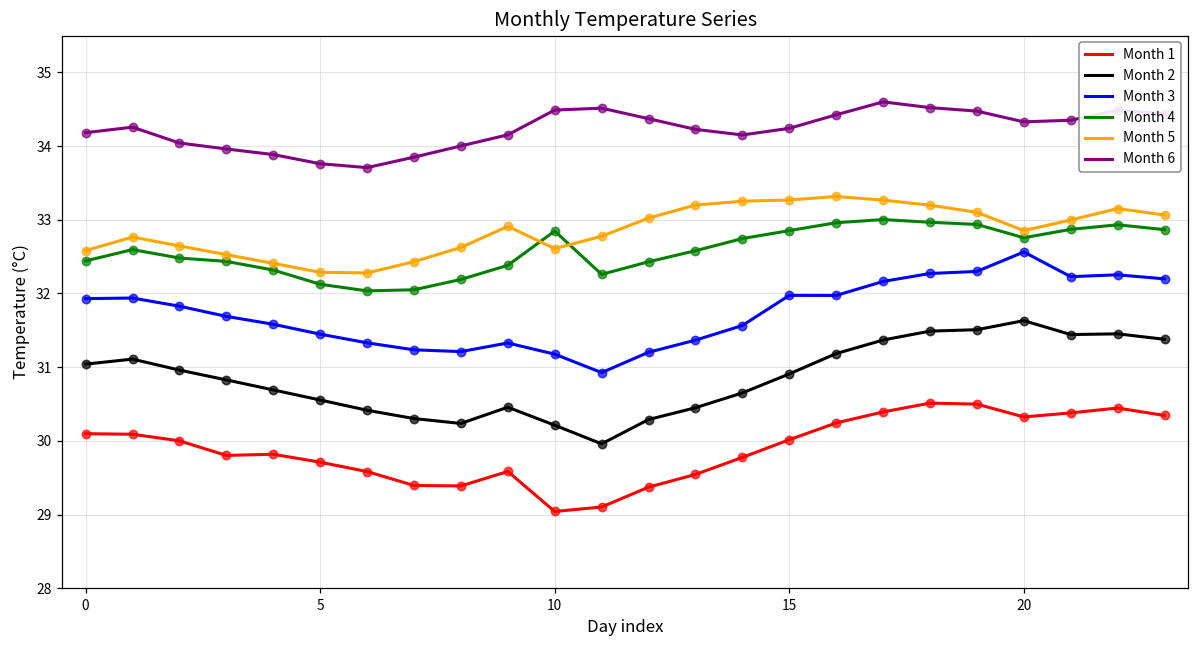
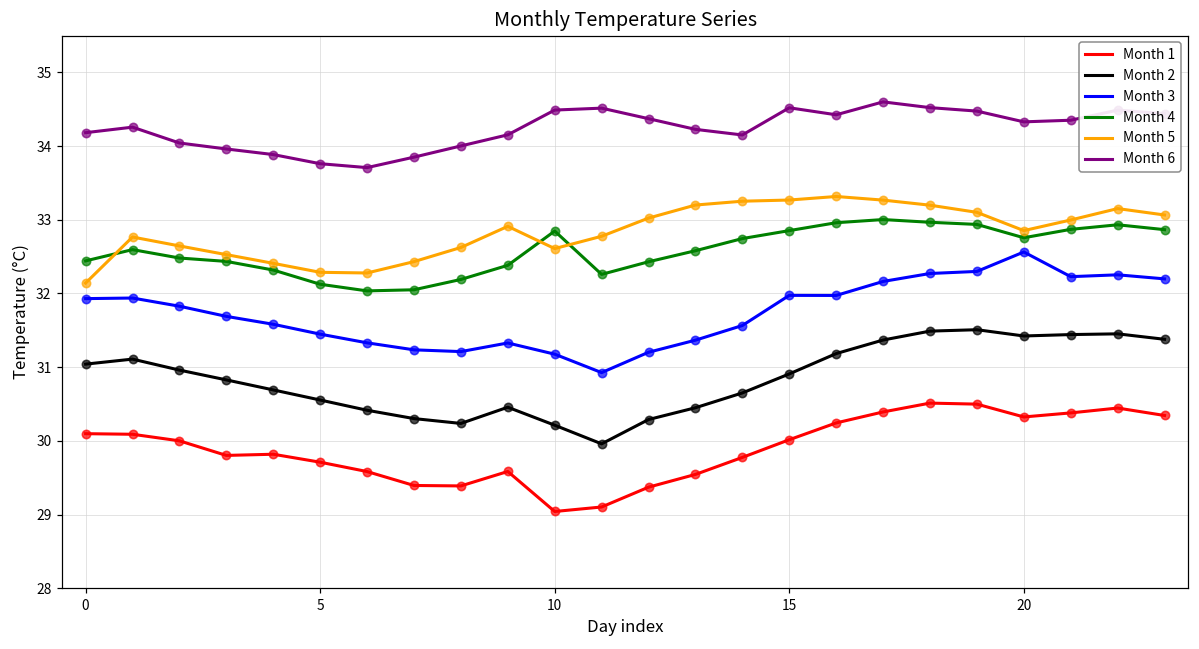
  {
    "Month 1": {
      "0": 30.1,
      "5": 29.7,
      "10": 29.0,
      "15": 30.0,
      "20": 30.3
    },
    "Month 2": {
      "0": 31.0,
      "5": 30.6,
      "10": 30.2,
      "15": 30.9,
-     "20": 31.6
+     "20": 31.4
    },
    "Month 3": {
      "0": 31.9,
      "5": 31.4,
      "10": 31.2,
      "15": 32.0,
      "20": 32.6
    },
    "Month 4": {
      "0": 32.4,
      "5": 32.1,
      "10": 32.8,
      "15": 32.9,
      "20": 32.8
    },
    "Month 5": {
-     "0": 32.6,
+     "0": 32.1,
      "5": 32.3,
      "10": 32.6,
      "15": 33.3,
      "20": 32.9
    },
    "Month 6": {
      "0": 34.2,
      "5": 33.8,
      "10": 34.5,
-     "15": 34.2,
+     "15": 34.5,
      "20": 34.3
    }
  }
